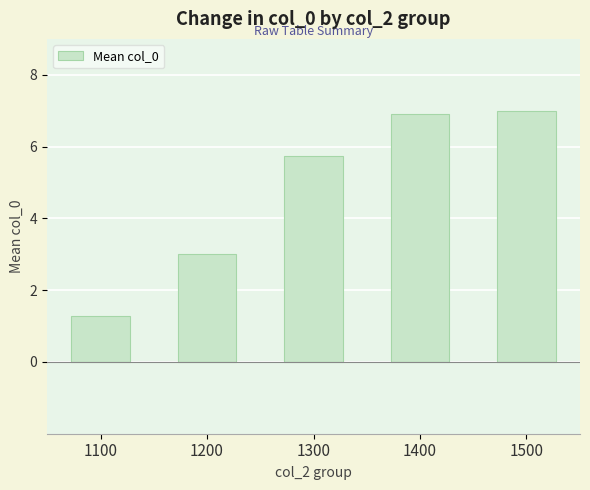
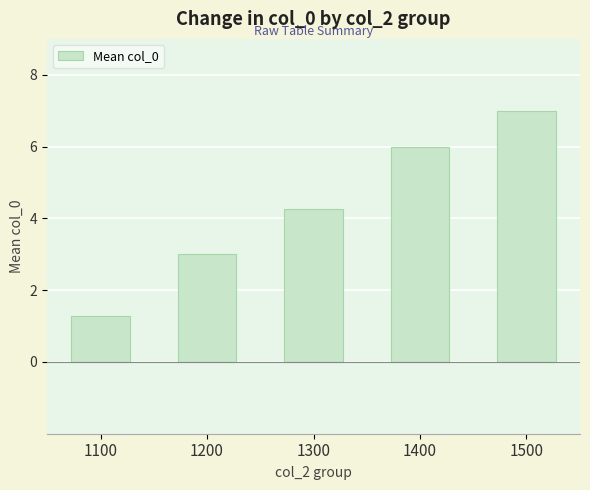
  {
    "1100": 1.3,
    "1200": 3.0,
-   "1300": 5.8,
-   "1400": 6.9,
+   "1300": 4.3,
+   "1400": 6.0,
    "1500": 7.0
  }
